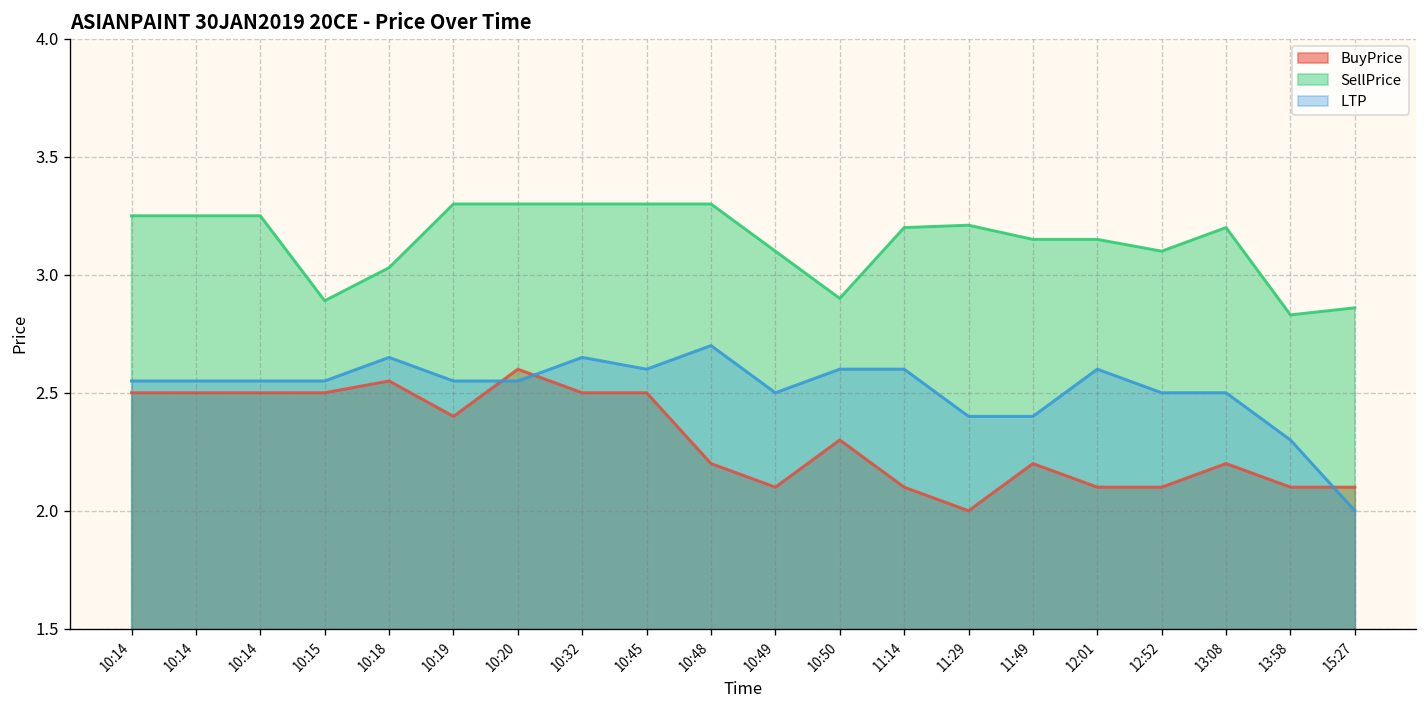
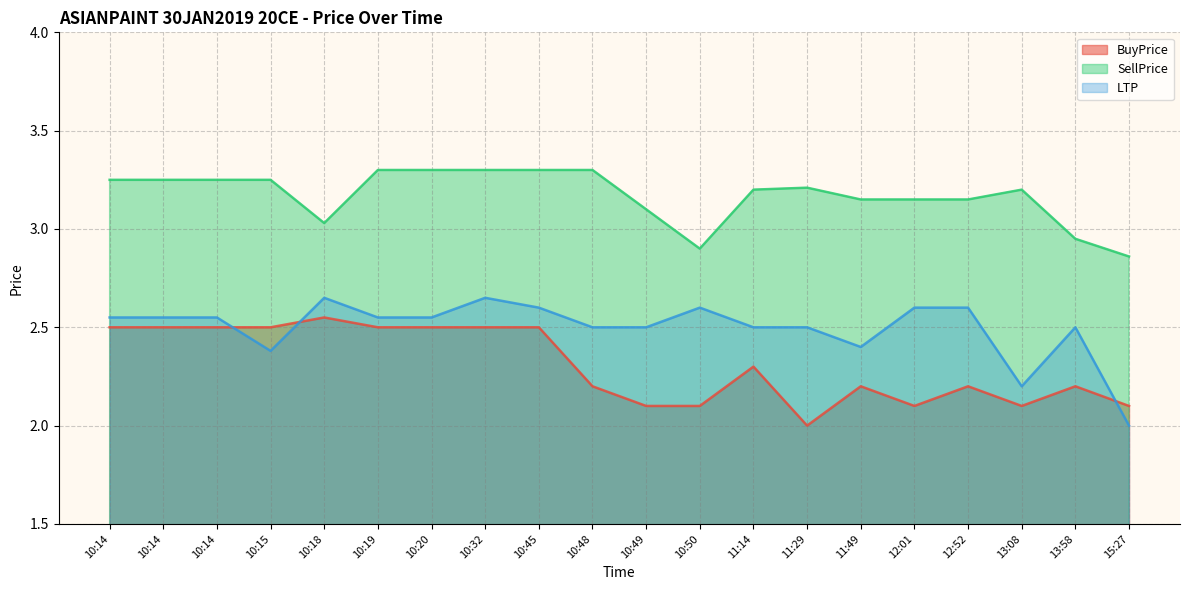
  {
    "BuyPrice": {
      "10:15": 2.5,
      "10:18": 2.55,
-     "10:19": 2.4,
-     "10:20": 2.6,
+     "10:19": 2.5,
+     "10:20": 2.5,
      "10:32": 2.5,
      "10:45": 2.5,
      "10:48": 2.2,
      "10:49": 2.1,
-     "10:50": 2.3,
-     "11:14": 2.1,
+     "10:50": 2.1,
+     "11:14": 2.3,
      "11:29": 2.0,
      "11:49": 2.2,
      "12:01": 2.1,
-     "12:52": 2.1,
-     "13:08": 2.2,
-     "13:58": 2.1,
+     "12:52": 2.2,
+     "13:08": 2.1,
+     "13:58": 2.2,
      "15:27": 2.1
    },
    "SellPrice": {
-     "10:15": 2.89,
+     "10:15": 3.25,
      "10:18": 3.03,
      "10:19": 3.30,
      "10:20": 3.30,
      "10:32": 3.30,
      "10:45": 3.30,
      "10:48": 3.30,
      "10:49": 3.10,
      "10:50": 2.90,
      "11:14": 3.20,
      "11:29": 3.21,
      "11:49": 3.15,
      "12:01": 3.15,
-     "12:52": 3.10,
+     "12:52": 3.15,
      "13:08": 3.20,
-     "13:58": 2.83,
+     "13:58": 2.95,
      "15:27": 2.86
    },
    "LTP": {
-     "10:15": 2.55,
+     "10:15": 2.38,
      "10:18": 2.65,
      "10:19": 2.55,
      "10:20": 2.55,
      "10:32": 2.65,
      "10:45": 2.60,
-     "10:48": 2.7,
+     "10:48": 2.5,
      "10:49": 2.50,
      "10:50": 2.60,
-     "11:14": 2.6,
-     "11:29": 2.4,
+     "11:14": 2.5,
+     "11:29": 2.5,
      "11:49": 2.40,
      "12:01": 2.60,
-     "12:52": 2.5,
-     "13:08": 2.5,
-     "13:58": 2.3,
+     "12:52": 2.6,
+     "13:08": 2.2,
+     "13:58": 2.5,
      "15:27": 2.00
    }
  }
